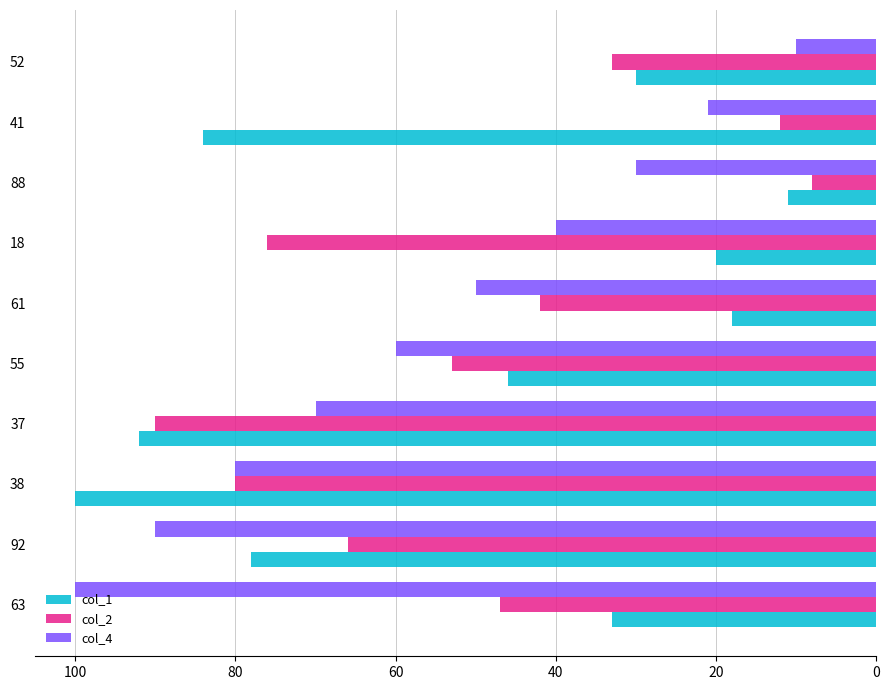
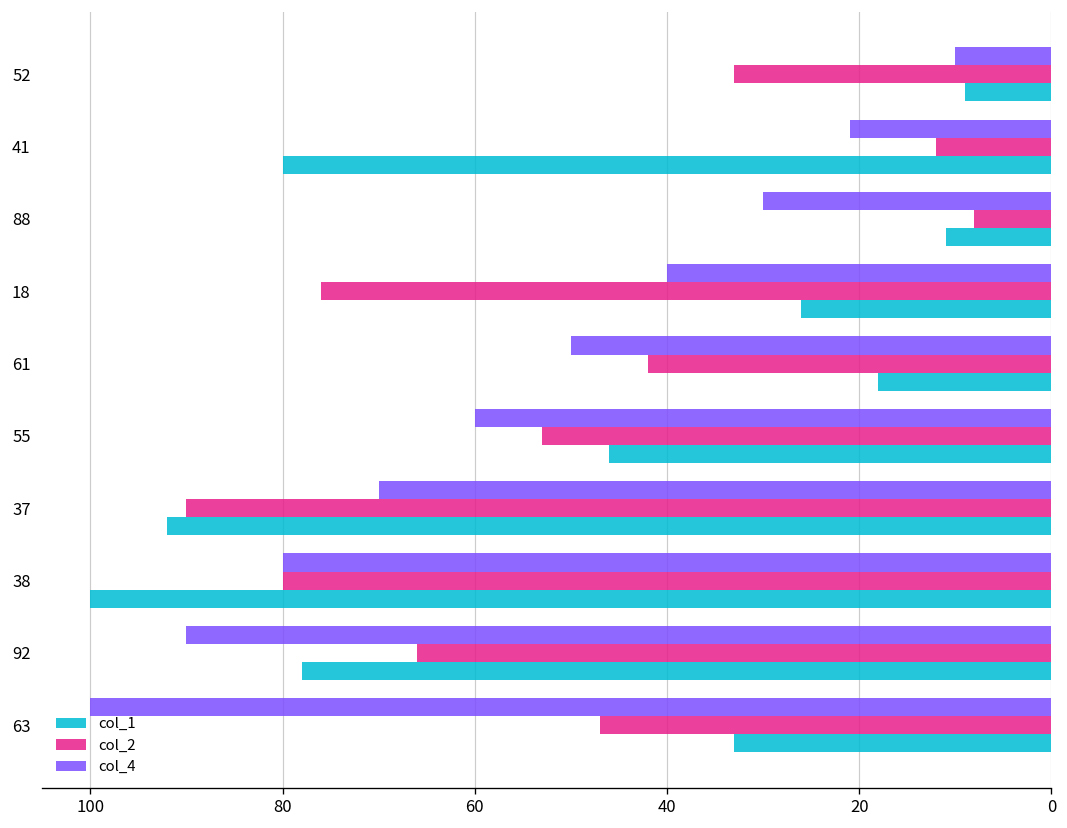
  {
    "col_1": {
-     "52": 30,
-     "41": 84,
+     "52": 9,
+     "41": 80,
      "88": 11,
-     "18": 20,
+     "18": 26,
      "61": 18,
      "55": 46,
      "37": 92,
      "38": 100,
      "92": 78,
      "63": 33
    },
    "col_2": {
      "52": 33,
      "41": 12,
      "88": 8,
      "18": 76,
      "61": 42,
      "55": 53,
      "37": 90,
      "38": 80,
      "92": 66,
      "63": 47
    },
    "col_4": {
      "52": 10,
      "41": 21,
      "88": 30,
      "18": 40,
      "61": 50,
      "55": 60,
      "37": 70,
      "38": 80,
      "92": 90,
      "63": 100
    }
  }
